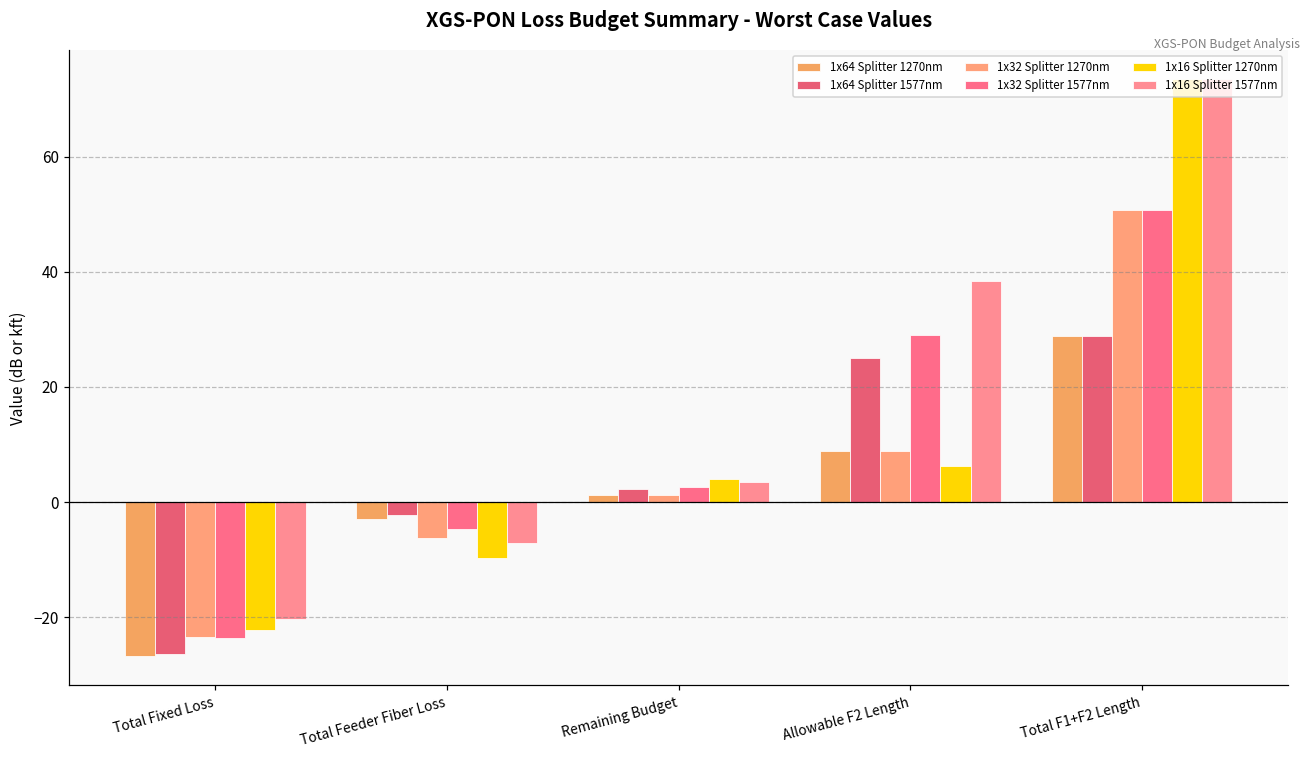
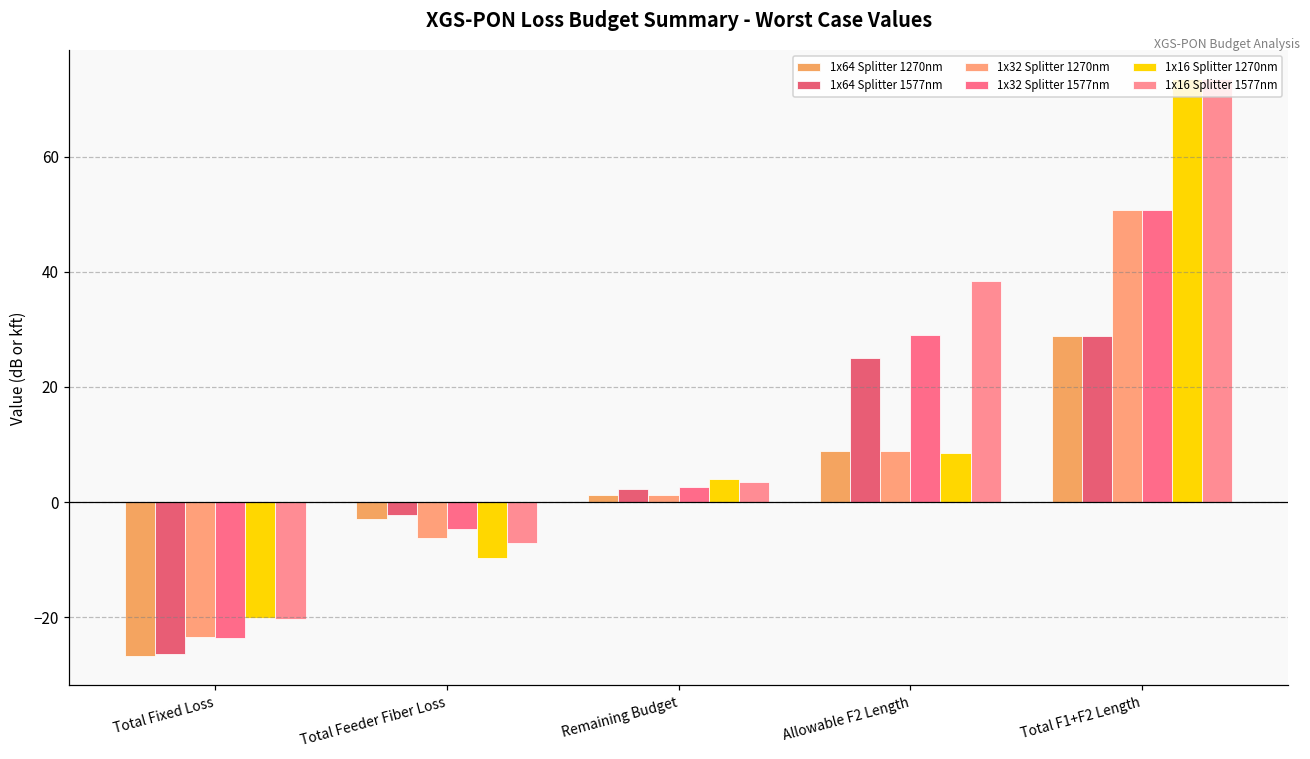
  {
    "1x16 Splitter 1270nm": {
-     "Total Fixed Loss": -22,
+     "Total Fixed Loss": -20,
      "Total Feeder Fiber Loss": -10,
      "Remaining Budget": 4,
-     "Allowable F2 Length": 6
+     "Allowable F2 Length": 9
    }
  }
